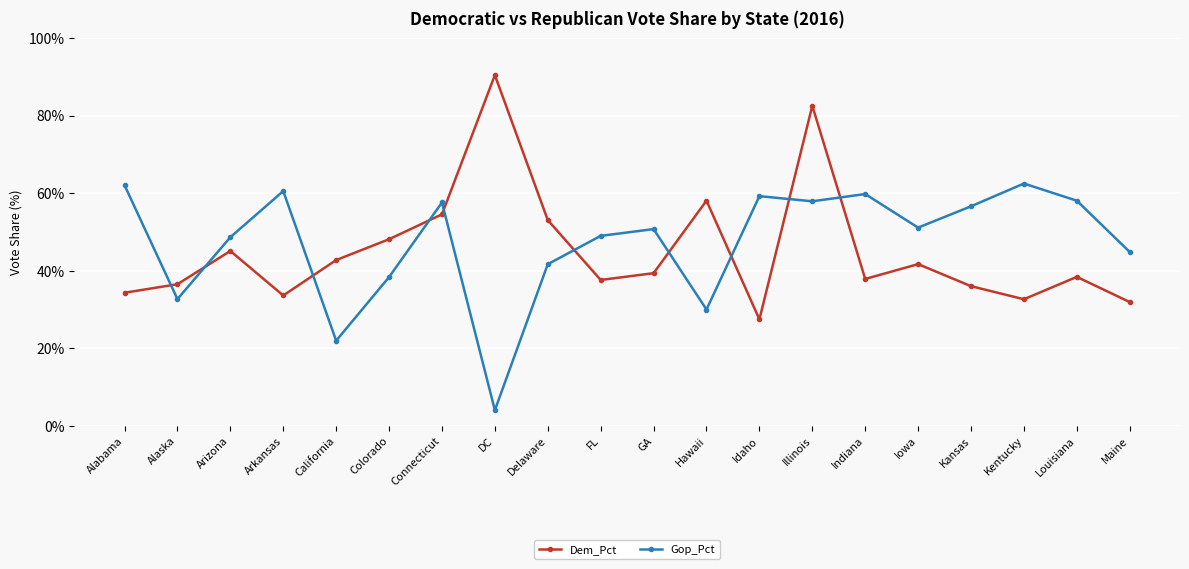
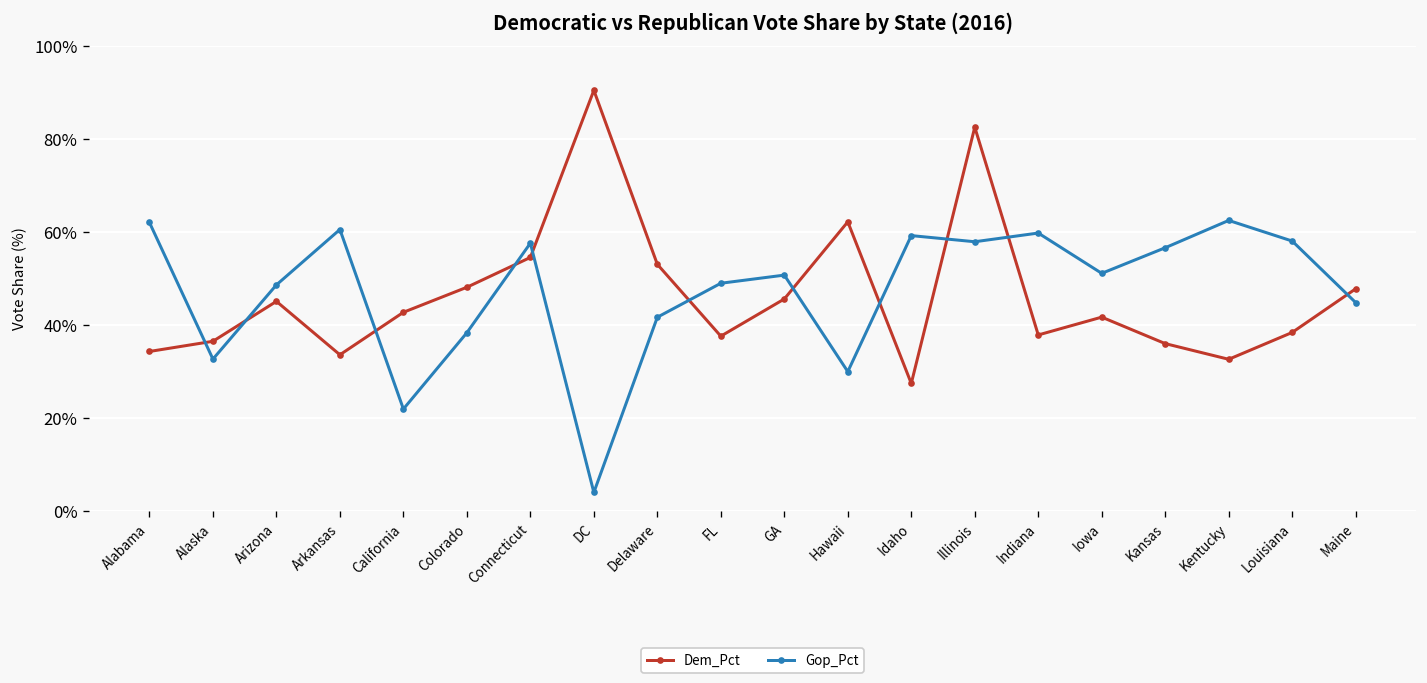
  {
    "Dem_Pct": {
      "Alabama": "34%",
      "Alaska": "37%",
      "Arizona": "45%",
      "Arkansas": "34%",
      "California": "43%",
      "Colorado": "48%",
      "Connecticut": "55%",
      "DC": "90%",
      "Delaware": "53%",
      "FL": "38%",
-     "GA": "39%",
-     "Hawaii": "58%",
+     "GA": "46%",
+     "Hawaii": "62%",
      "Idaho": "27%",
      "Illinois": "83%",
      "Indiana": "38%",
      "Iowa": "42%",
      "Kansas": "36%",
      "Kentucky": "33%",
      "Louisiana": "38%",
-     "Maine": "32%"
+     "Maine": "48%"
    },
    "Gop_Pct": {
      "Alabama": "62%",
      "Alaska": "33%",
      "Arizona": "49%",
      "Arkansas": "61%",
      "California": "22%",
      "Colorado": "38%",
      "Connecticut": "58%",
      "DC": "4%",
      "Delaware": "42%",
      "FL": "49%",
      "GA": "51%",
      "Hawaii": "30%",
      "Idaho": "59%",
      "Illinois": "58%",
      "Indiana": "60%",
      "Iowa": "51%",
      "Kansas": "57%",
      "Kentucky": "63%",
      "Louisiana": "58%",
      "Maine": "45%"
    }
  }
